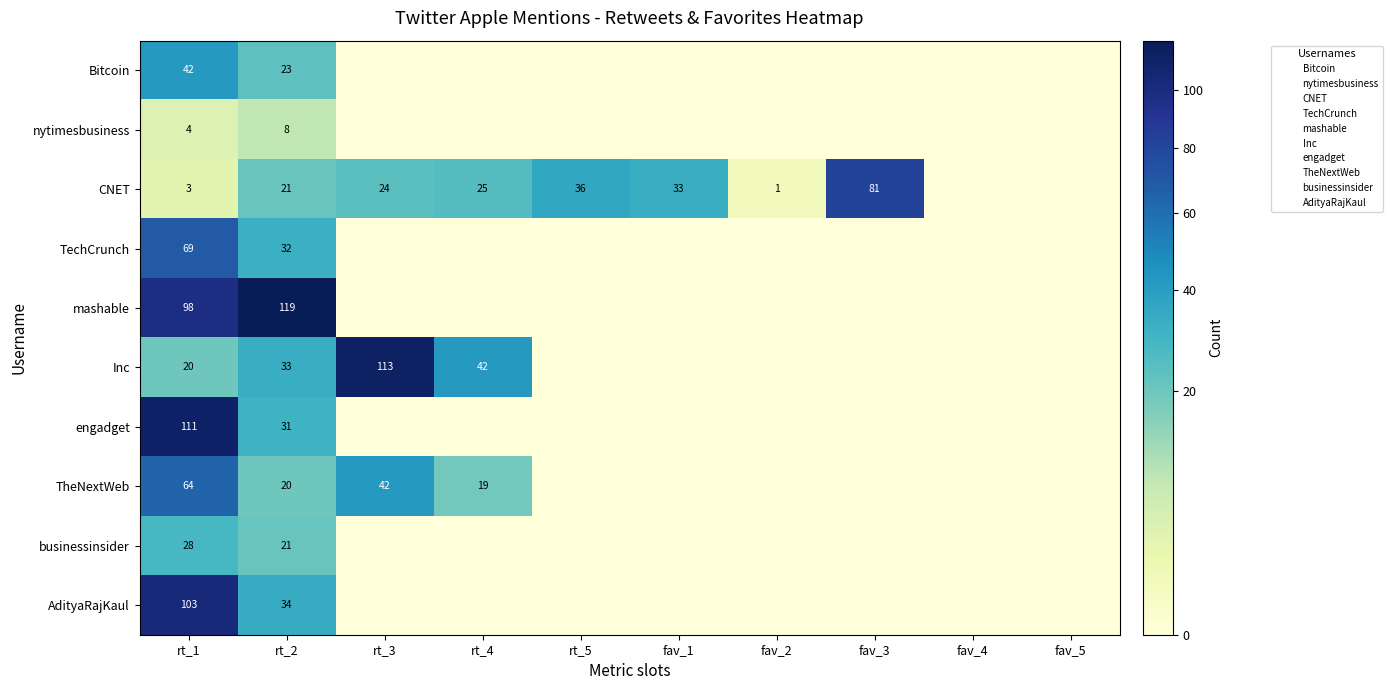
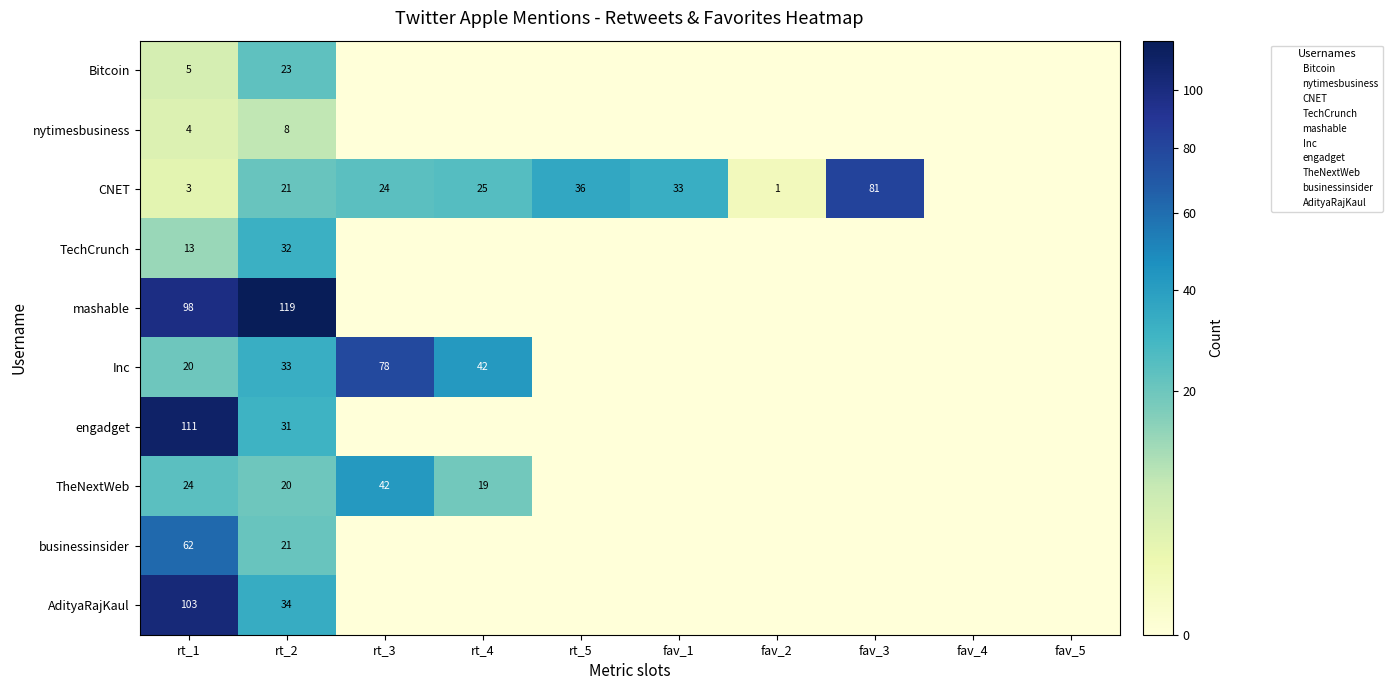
  {
    "Bitcoin": {
-     "rt_1": 42,
+     "rt_1": 5,
      "rt_2": 23
    },
    "nytimesbusiness": {
      "rt_1": 4,
      "rt_2": 8
    },
    "CNET": {
      "rt_1": 3,
      "rt_2": 21,
      "rt_3": 24,
      "rt_4": 25,
      "rt_5": 36,
      "fav_1": 33,
      "fav_2": 1,
      "fav_3": 81
    },
    "TechCrunch": {
-     "rt_1": 69,
+     "rt_1": 13,
      "rt_2": 32
    },
    "mashable": {
      "rt_1": 98,
      "rt_2": 119
    },
    "Inc": {
      "rt_1": 20,
      "rt_2": 33,
-     "rt_3": 113,
+     "rt_3": 78,
      "rt_4": 42
    },
    "engadget": {
      "rt_1": 111,
      "rt_2": 31
    },
    "TheNextWeb": {
-     "rt_1": 64,
+     "rt_1": 24,
      "rt_2": 20,
      "rt_3": 42,
      "rt_4": 19
    },
    "businessinsider": {
-     "rt_1": 28,
+     "rt_1": 62,
      "rt_2": 21
    },
    "AdityaRajKaul": {
      "rt_1": 103,
      "rt_2": 34
    }
  }
